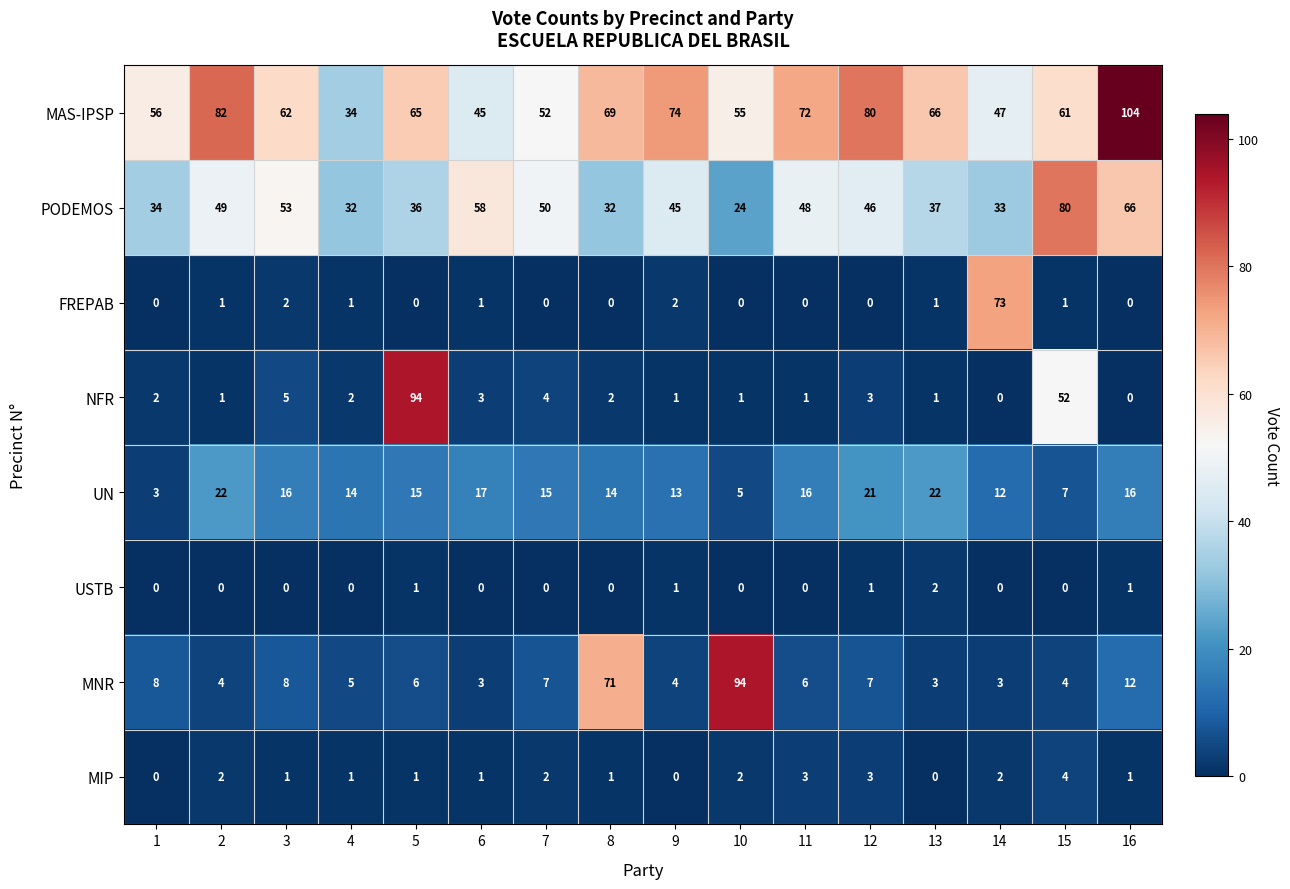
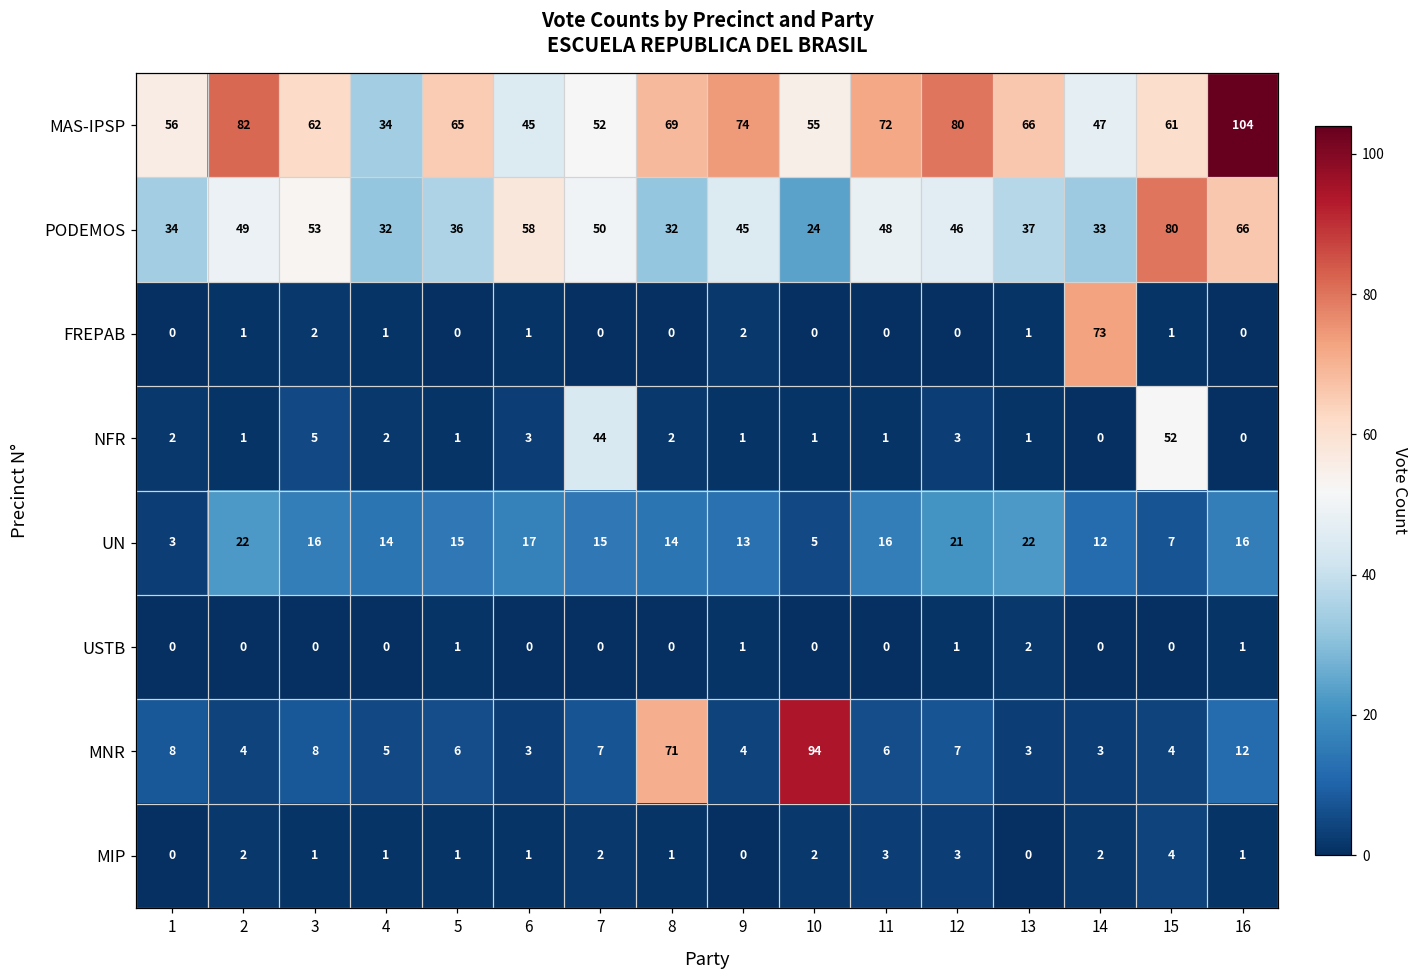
  {
    "MAS-IPSP": {
      "1": 56,
      "2": 82,
      "3": 62,
      "4": 34,
      "5": 65,
      "6": 45,
      "7": 52,
      "8": 69,
      "9": 74,
      "10": 55,
      "11": 72,
      "12": 80,
      "13": 66,
      "14": 47,
      "15": 61,
      "16": 104
    },
    "PODEMOS": {
      "1": 34,
      "2": 49,
      "3": 53,
      "4": 32,
      "5": 36,
      "6": 58,
      "7": 50,
      "8": 32,
      "9": 45,
      "10": 24,
      "11": 48,
      "12": 46,
      "13": 37,
      "14": 33,
      "15": 80,
      "16": 66
    },
    "FREPAB": {
      "1": 0,
      "2": 1,
      "3": 2,
      "4": 1,
      "5": 0,
      "6": 1,
      "7": 0,
      "8": 0,
      "9": 2,
      "10": 0,
      "11": 0,
      "12": 0,
      "13": 1,
      "14": 73,
      "15": 1,
      "16": 0
    },
    "NFR": {
      "1": 2,
      "2": 1,
      "3": 5,
      "4": 2,
-     "5": 94,
+     "5": 1,
      "6": 3,
-     "7": 4,
+     "7": 44,
      "8": 2,
      "9": 1,
      "10": 1,
      "11": 1,
      "12": 3,
      "13": 1,
      "14": 0,
      "15": 52,
      "16": 0
    },
    "UN": {
      "1": 3,
      "2": 22,
      "3": 16,
      "4": 14,
      "5": 15,
      "6": 17,
      "7": 15,
      "8": 14,
      "9": 13,
      "10": 5,
      "11": 16,
      "12": 21,
      "13": 22,
      "14": 12,
      "15": 7,
      "16": 16
    },
    "USTB": {
      "1": 0,
      "2": 0,
      "3": 0,
      "4": 0,
      "5": 1,
      "6": 0,
      "7": 0,
      "8": 0,
      "9": 1,
      "10": 0,
      "11": 0,
      "12": 1,
      "13": 2,
      "14": 0,
      "15": 0,
      "16": 1
    },
    "MNR": {
      "1": 8,
      "2": 4,
      "3": 8,
      "4": 5,
      "5": 6,
      "6": 3,
      "7": 7,
      "8": 71,
      "9": 4,
      "10": 94,
      "11": 6,
      "12": 7,
      "13": 3,
      "14": 3,
      "15": 4,
      "16": 12
    },
    "MIP": {
      "1": 0,
      "2": 2,
      "3": 1,
      "4": 1,
      "5": 1,
      "6": 1,
      "7": 2,
      "8": 1,
      "9": 0,
      "10": 2,
      "11": 3,
      "12": 3,
      "13": 0,
      "14": 2,
      "15": 4,
      "16": 1
    }
  }
